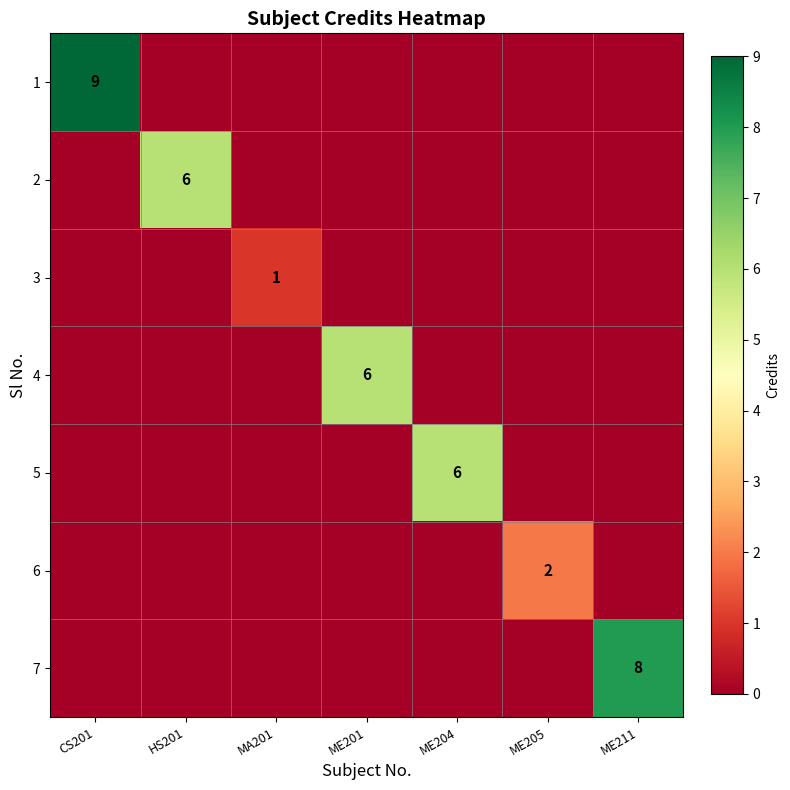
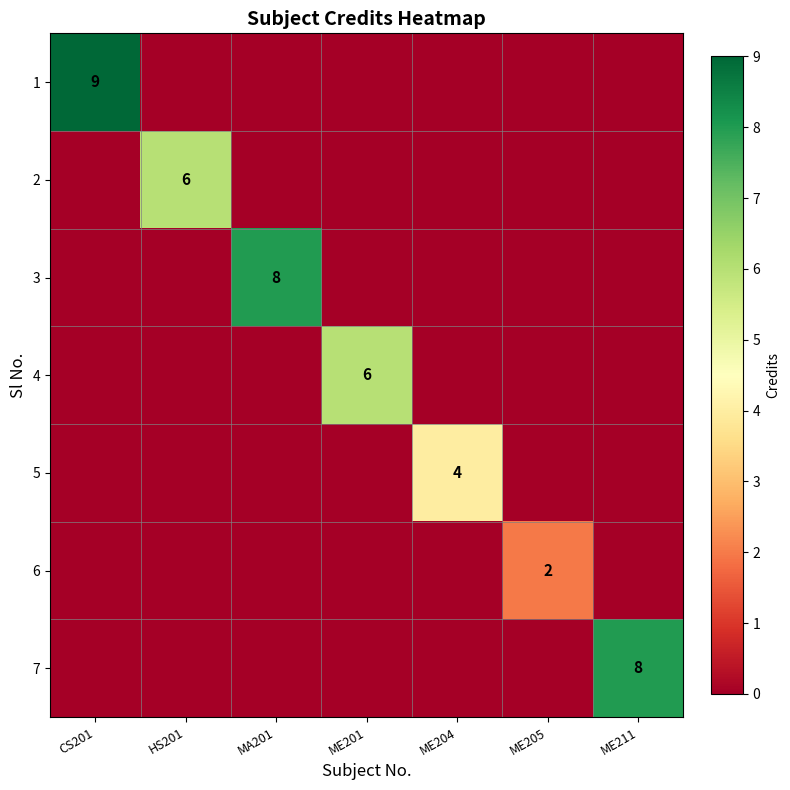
  {
    "1": {
      "CS201": 9
    },
    "2": {
      "HS201": 6
    },
    "3": {
-     "MA201": 1
+     "MA201": 8
    },
    "4": {
      "ME201": 6
    },
    "5": {
-     "ME204": 6
+     "ME204": 4
    },
    "6": {
      "ME205": 2
    },
    "7": {
      "ME211": 8
    }
  }
